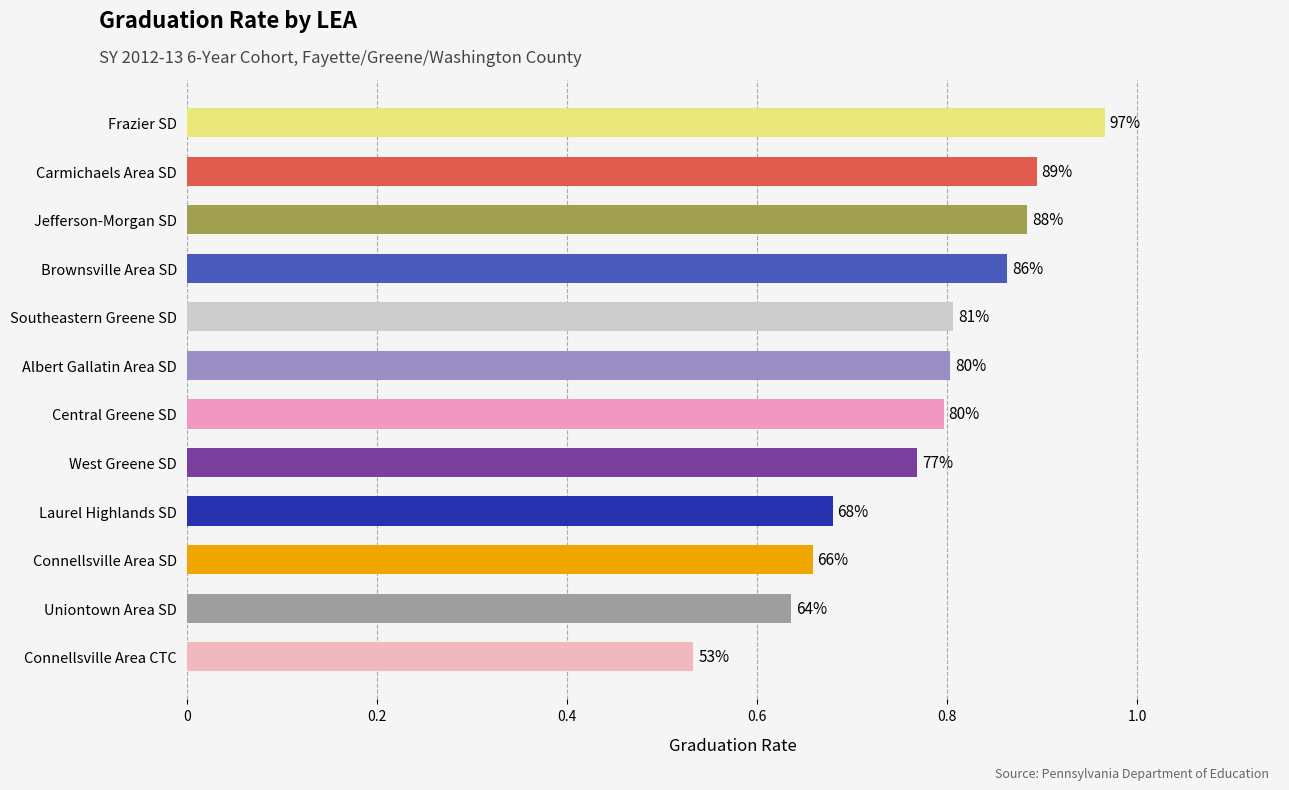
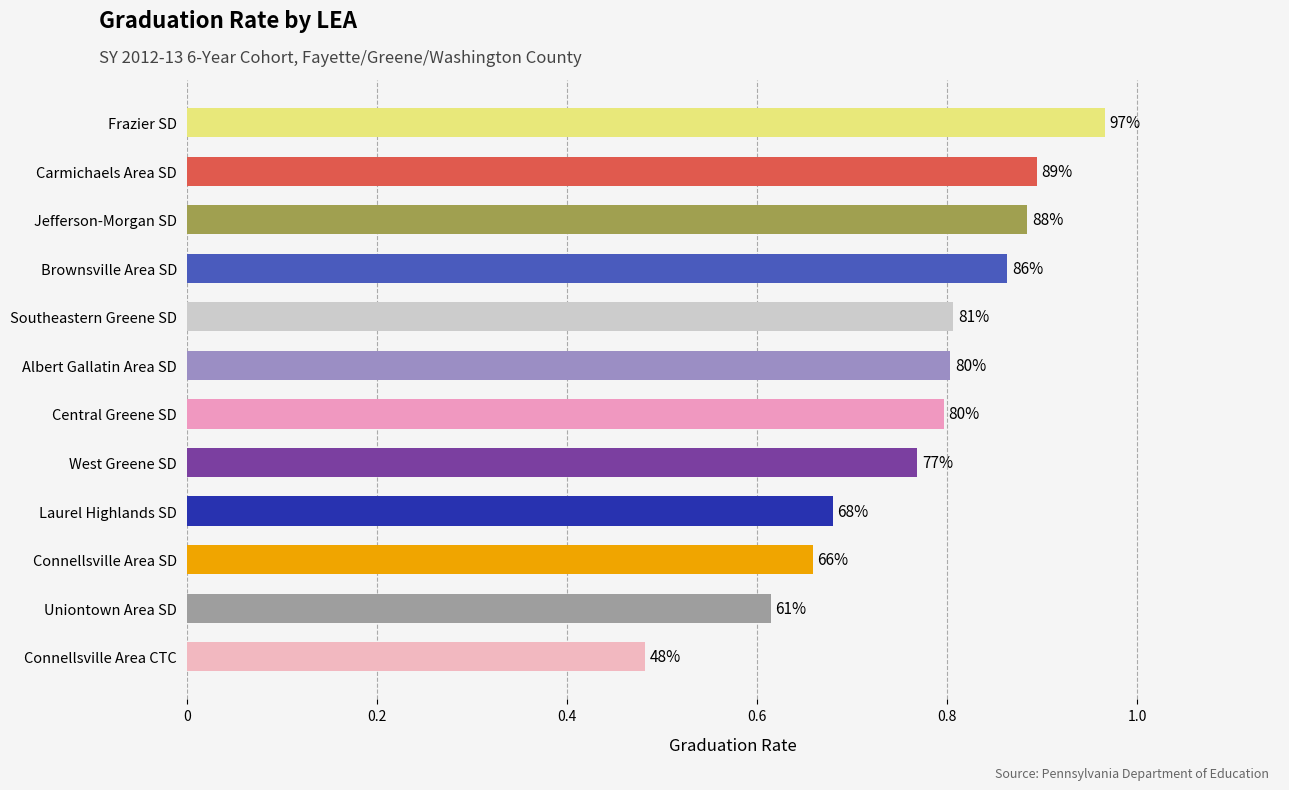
  {
    "Frazier SD": "97%",
    "Carmichaels Area SD": "89%",
    "Jefferson-Morgan SD": "88%",
    "Brownsville Area SD": "86%",
    "Southeastern Greene SD": "81%",
    "Albert Gallatin Area SD": "80%",
    "Central Greene SD": "80%",
    "West Greene SD": "77%",
    "Laurel Highlands SD": "68%",
    "Connellsville Area SD": "66%",
-   "Uniontown Area SD": "64%",
-   "Connellsville Area CTC": "53%"
+   "Uniontown Area SD": "61%",
+   "Connellsville Area CTC": "48%"
  }
